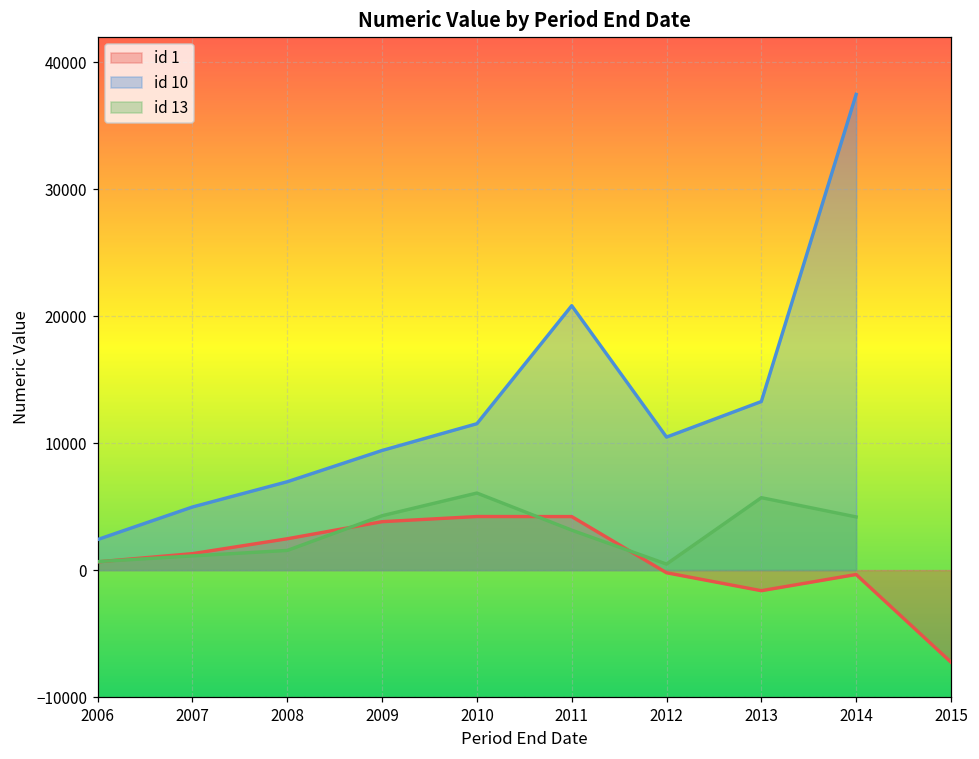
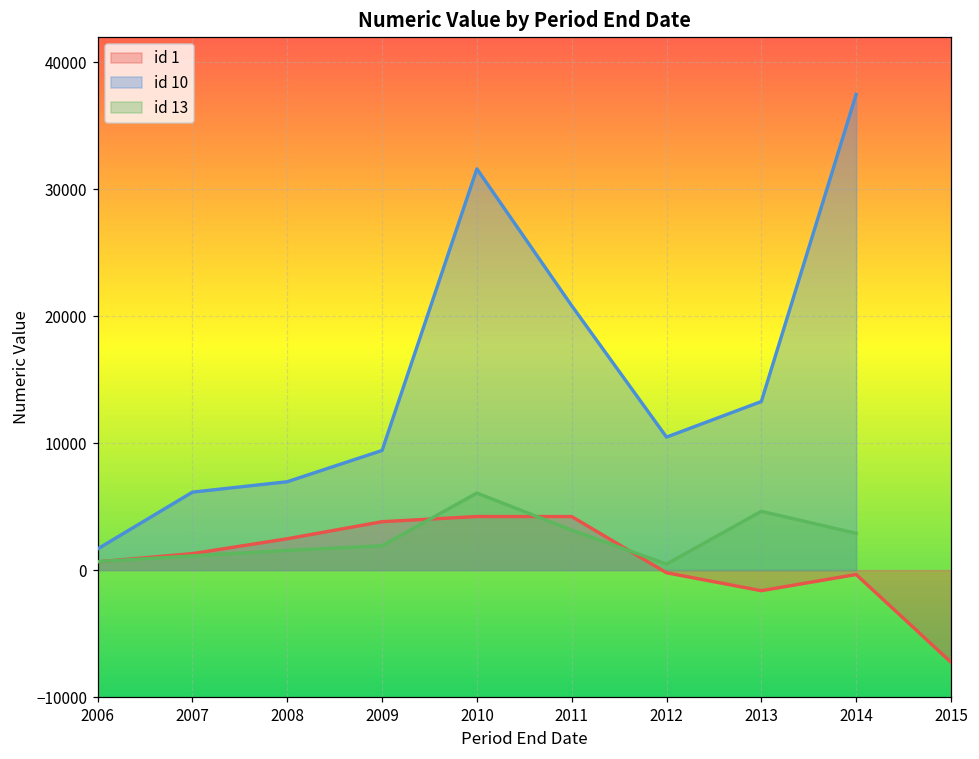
  {
    "id 10": {
-     "2006": 2400,
-     "2007": 5000,
+     "2006": 1700,
+     "2007": 6100,
      "2008": 7000,
      "2009": 9400,
-     "2010": 11500,
+     "2010": 31600,
      "2011": 20800,
      "2012": 10500,
      "2013": 13300,
      "2014": 37500
    },
    "id 13": {
      "2008": 1500,
-     "2009": 4300,
+     "2009": 1900,
      "2010": 6100,
      "2011": 3100,
      "2012": 500,
-     "2013": 5700,
-     "2014": 4200
+     "2013": 4600,
+     "2014": 2900
    }
  }
